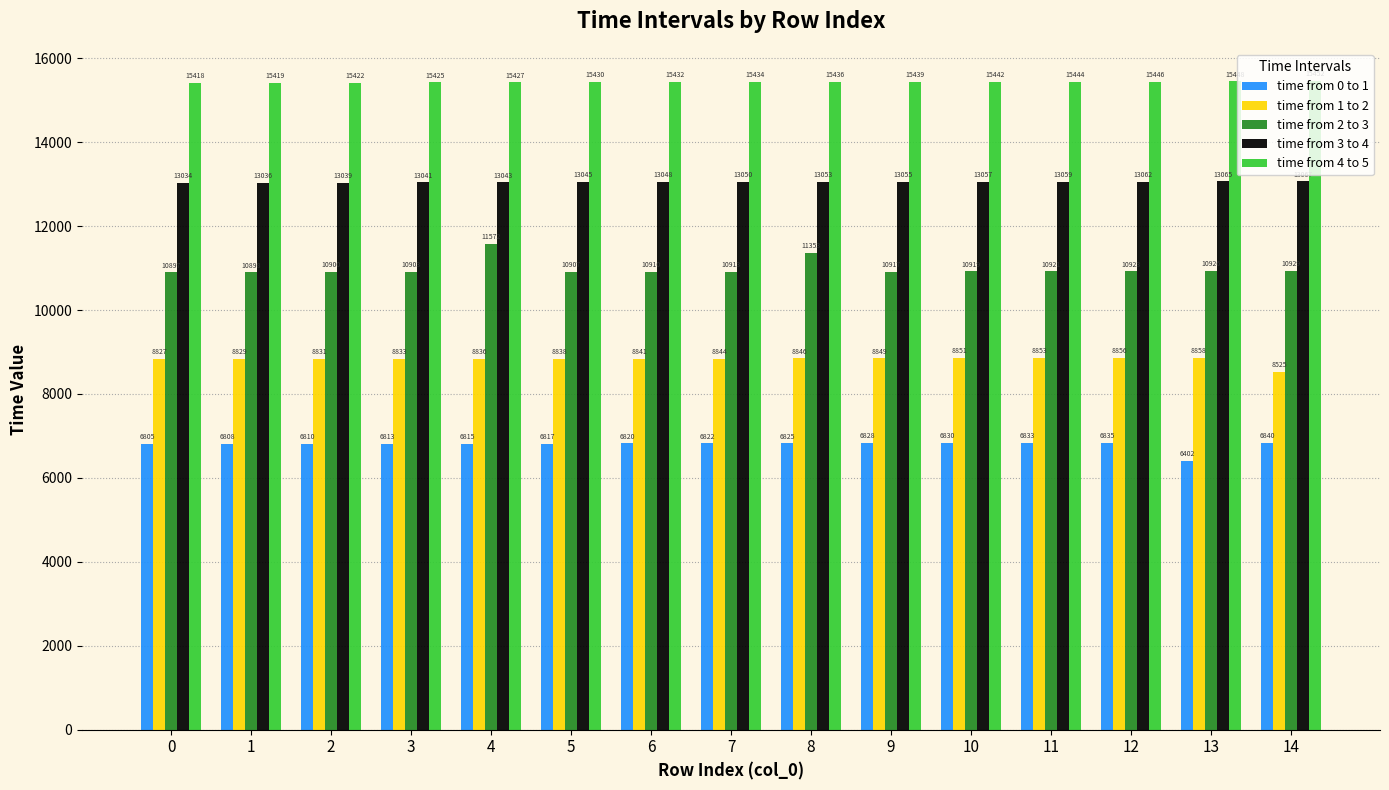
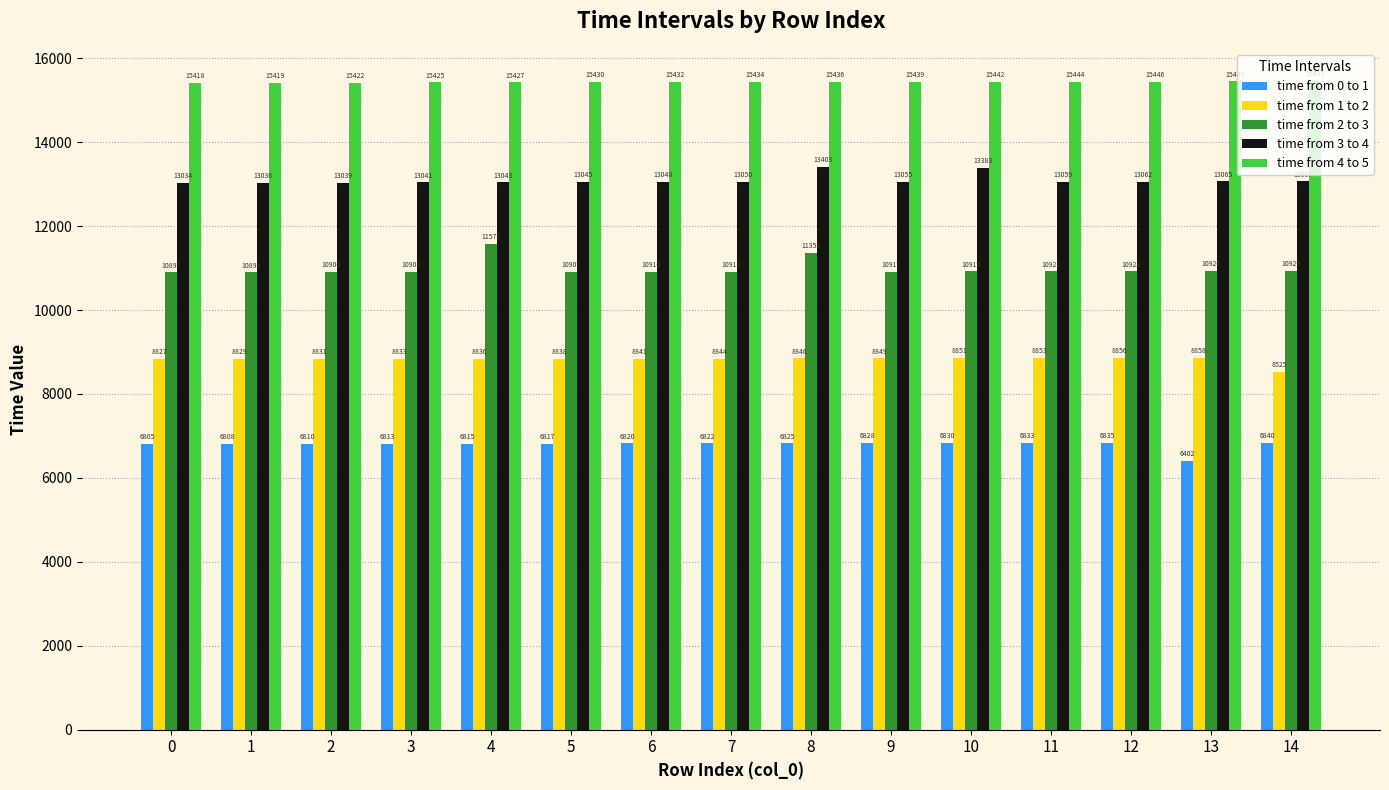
  {
    "time from 0 to 1": {
      "0": 6805,
      "1": 6808,
      "2": 6810,
      "3": 6813,
      "4": 6815,
      "5": 6817,
      "6": 6820,
      "7": 6822,
      "8": 6825,
      "9": 6828,
      "10": 6830,
      "11": 6833,
      "12": 6835,
      "13": 6402,
      "14": 6840
    },
    "time from 1 to 2": {
      "0": 8827,
      "1": 8829,
      "2": 8831,
      "3": 8833,
      "4": 8836,
      "5": 8838,
      "6": 8841,
      "7": 8844,
      "8": 8846,
      "9": 8849,
      "10": 8851,
      "11": 8853,
      "12": 8856,
      "13": 8858,
      "14": 8525
    },
    "time from 2 to 3": {
      "0": 10897,
      "1": 10898,
      "2": 10900,
      "3": 10903,
      "4": 11572,
      "5": 10907,
      "6": 10910,
      "7": 10913,
      "8": 11353,
      "9": 10917,
      "10": 10919,
      "11": 10921,
      "12": 10923,
      "13": 10926,
      "14": 10929
    },
    "time from 3 to 4": {
      "0": 13034,
      "1": 13036,
      "2": 13039,
      "3": 13041,
      "4": 13043,
      "5": 13045,
      "6": 13048,
      "7": 13050,
-     "8": 13053,
+     "8": 13403,
      "9": 13055,
-     "10": 13057,
+     "10": 13383,
      "11": 13059,
      "12": 13062,
      "13": 13065
    },
    "time from 4 to 5": {
      "0": 15418,
      "1": 15419,
      "2": 15422,
      "3": 15425,
      "4": 15427,
      "5": 15430,
      "6": 15432,
      "7": 15434,
      "8": 15436,
      "9": 15439,
      "10": 15442,
      "11": 15444,
      "12": 15446
    }
  }
